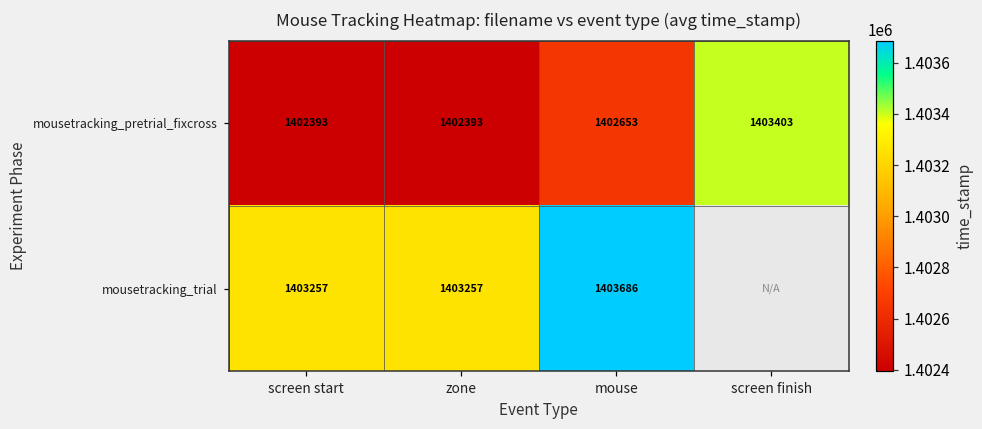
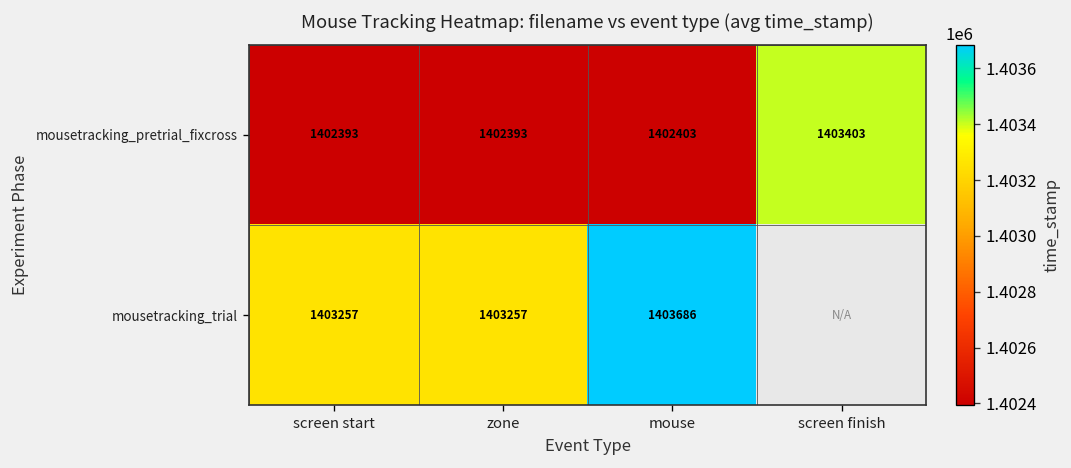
  {
    "mousetracking_pretrial_fixcross": {
      "screen start": 1402393,
      "zone": 1402393,
-     "mouse": 1402653,
+     "mouse": 1402403,
      "screen finish": 1403403
    },
    "mousetracking_trial": {
      "screen start": 1403257,
      "zone": 1403257,
      "mouse": 1403686
    }
  }
